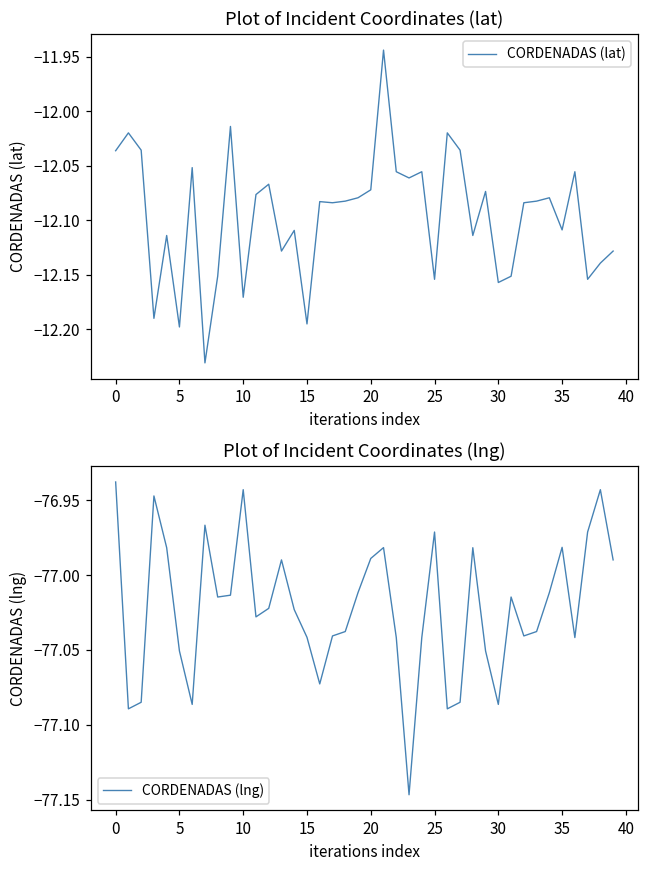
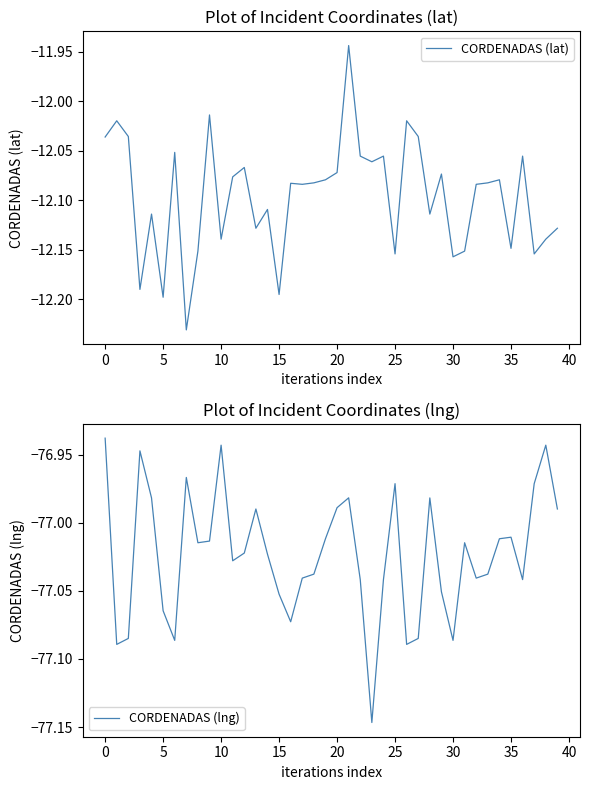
  {
    "Plot of Incident Coordinates (lat)": {
      "0": -12.04,
      "5": -12.20,
-     "10": -12.17,
+     "10": -12.14,
      "15": -12.19,
      "20": -12.07,
      "25": -12.15,
      "30": -12.16,
-     "35": -12.11
+     "35": -12.15
    },
    "Plot of Incident Coordinates (lng)": {
      "0": -76.938,
-     "5": -77.051,
+     "5": -77.065,
      "10": -76.943,
-     "15": -77.042,
+     "15": -77.052,
      "20": -76.989,
      "25": -76.971,
      "30": -77.086,
-     "35": -76.982
+     "35": -77.011
    }
  }
